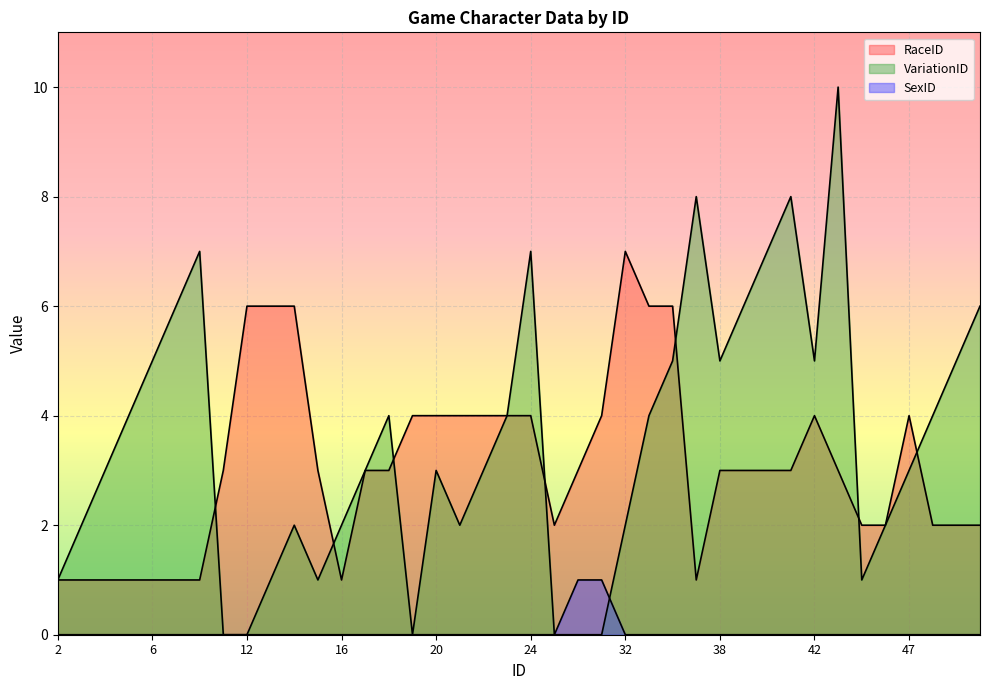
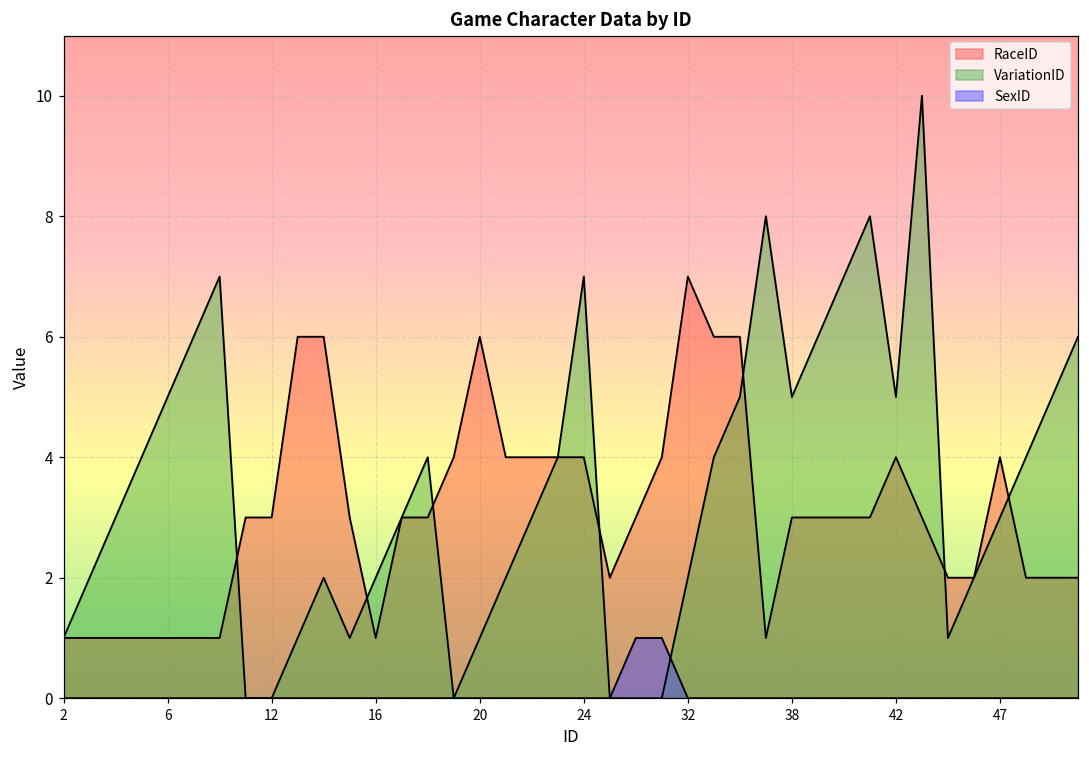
  {
    "RaceID": {
-     "12": 6,
+     "12": 3,
      "16": 1,
-     "20": 4,
+     "20": 6,
      "24": 4,
      "32": 7,
      "42": 4,
      "47": 4
    },
    "VariationID": {
      "16": 2,
-     "20": 3,
+     "20": 1,
      "24": 7,
      "32": 2,
      "42": 5,
      "47": 3
    },
    "SexID": {
      "16": 0,
      "20": 0,
      "24": 0,
      "32": 0,
      "42": 0,
      "47": 0
    }
  }
